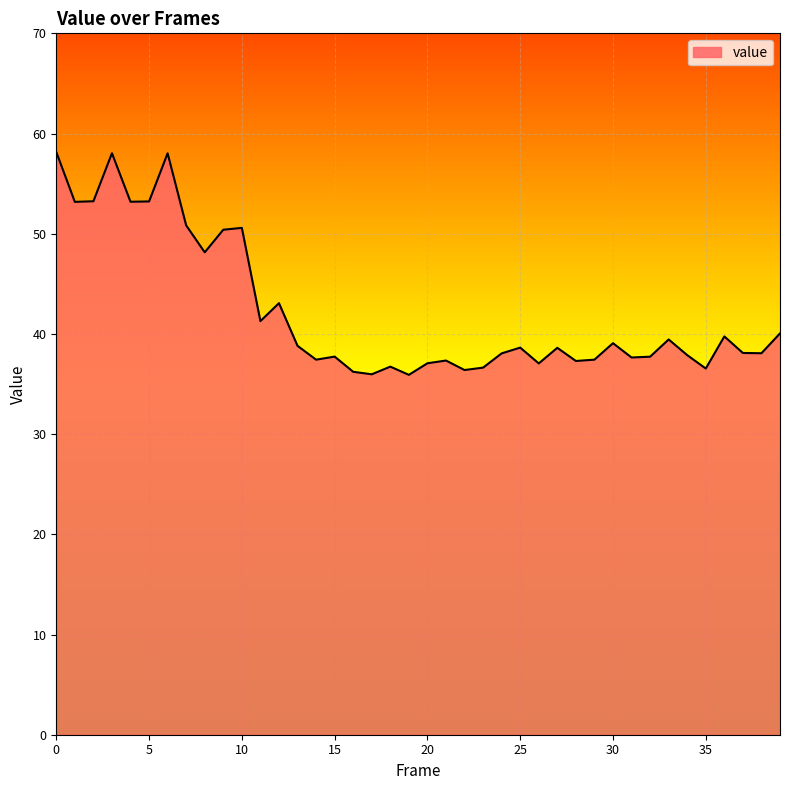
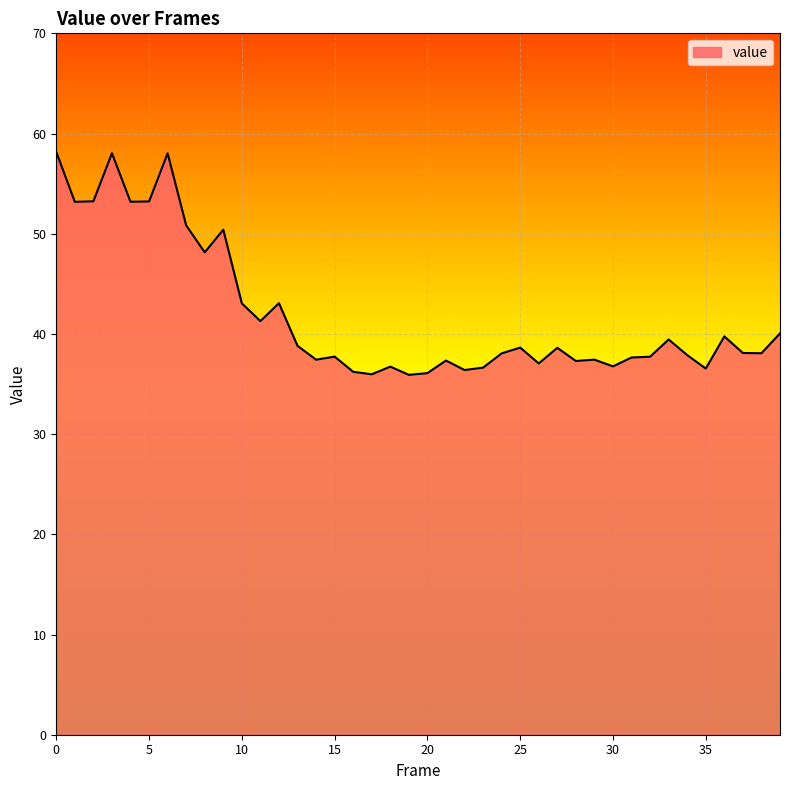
  {
    "0": 58.2,
    "5": 53.2,
-   "10": 50.6,
+   "10": 43.0,
    "15": 37.7,
-   "20": 37.1,
+   "20": 36.1,
    "25": 38.6,
-   "30": 39.1,
+   "30": 36.8,
    "35": 36.5
  }
